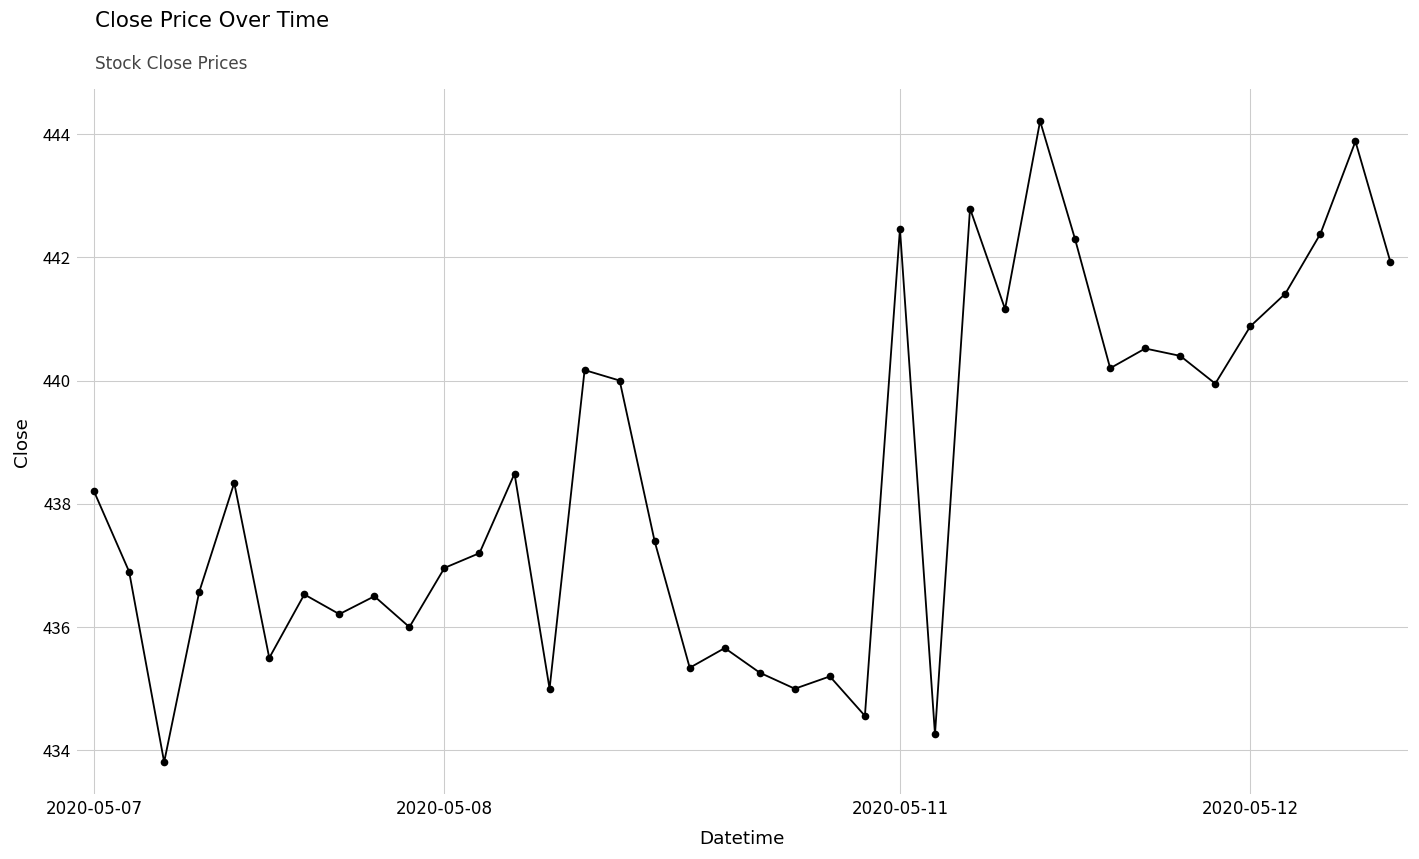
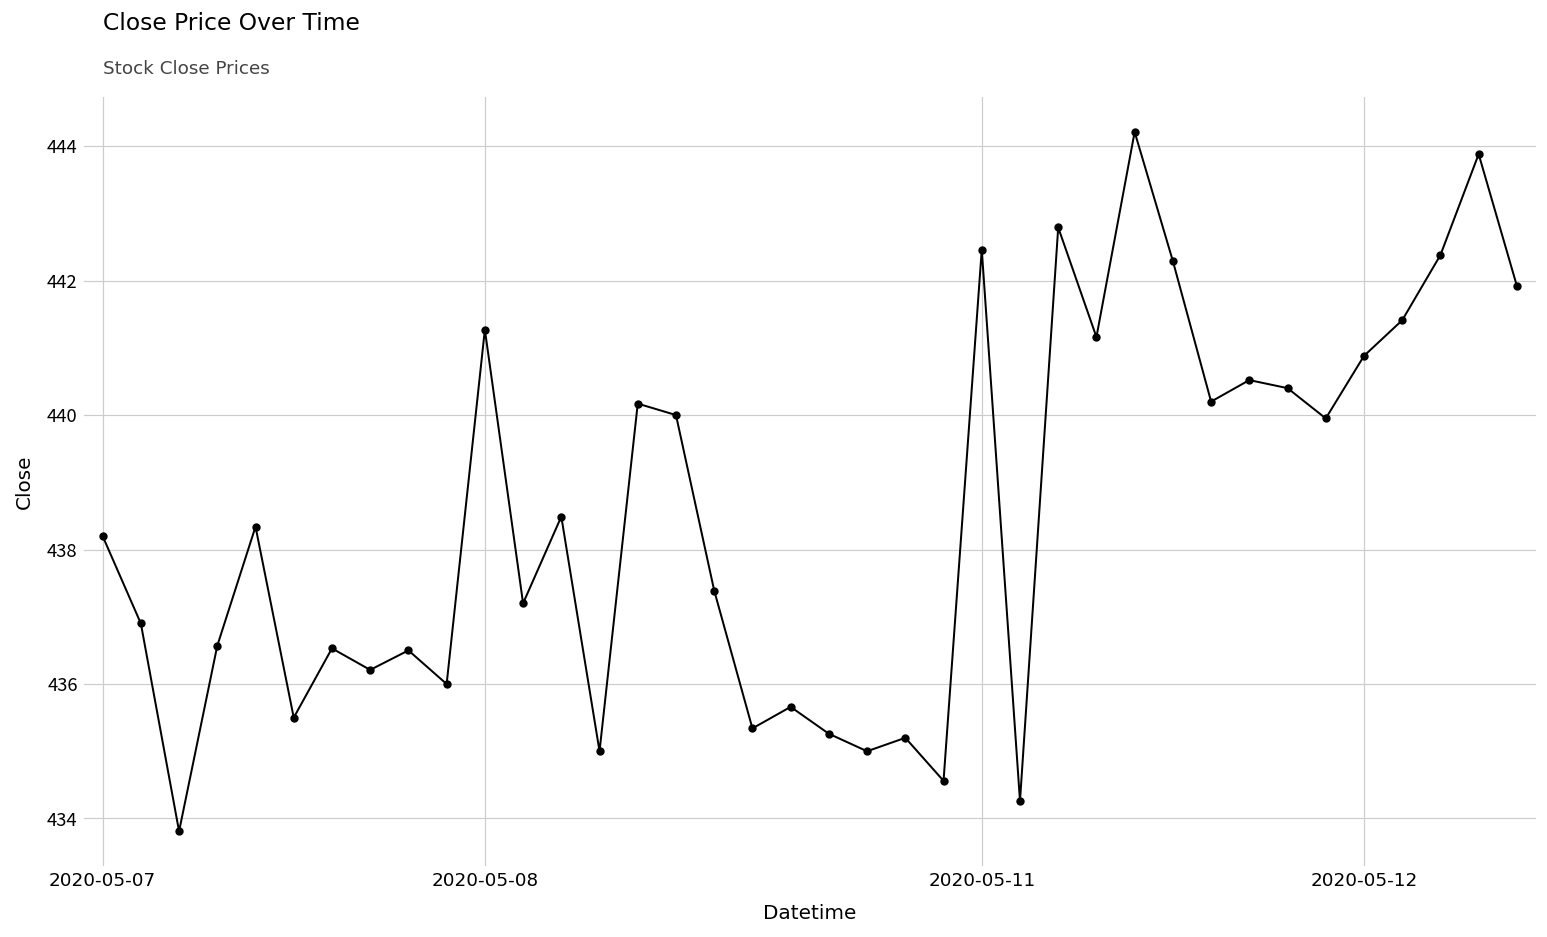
  {
    "2020-05-07": 438.2,
-   "2020-05-08": 437.0,
+   "2020-05-08": 441.3,
    "2020-05-11": 442.5,
    "2020-05-12": 440.9
  }
